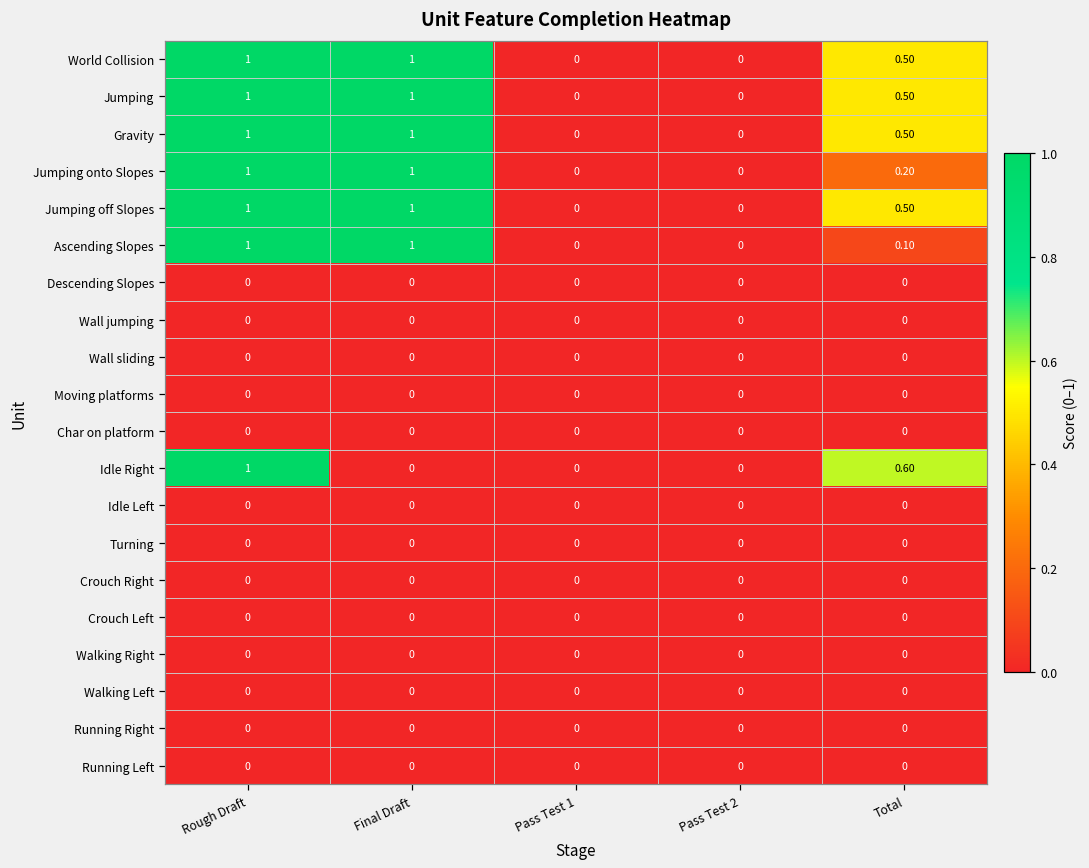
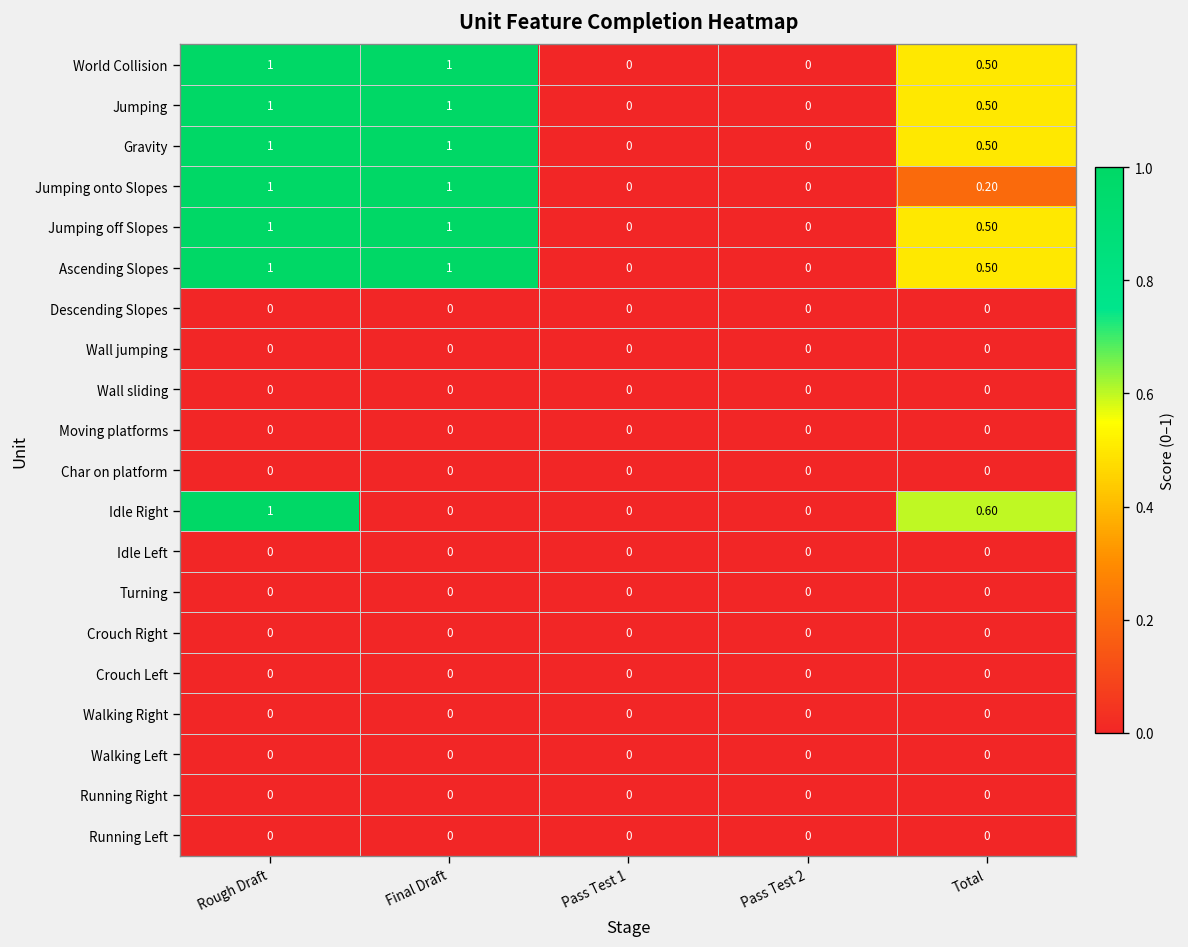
  {
    "World Collision": {
      "Rough Draft": 1,
      "Final Draft": 1,
      "Pass Test 1": 0,
      "Pass Test 2": 0,
      "Total": 0.50
    },
    "Jumping": {
      "Rough Draft": 1,
      "Final Draft": 1,
      "Pass Test 1": 0,
      "Pass Test 2": 0,
      "Total": 0.50
    },
    "Gravity": {
      "Rough Draft": 1,
      "Final Draft": 1,
      "Pass Test 1": 0,
      "Pass Test 2": 0,
      "Total": 0.50
    },
    "Jumping onto Slopes": {
      "Rough Draft": 1,
      "Final Draft": 1,
      "Pass Test 1": 0,
      "Pass Test 2": 0,
      "Total": 0.20
    },
    "Jumping off Slopes": {
      "Rough Draft": 1,
      "Final Draft": 1,
      "Pass Test 1": 0,
      "Pass Test 2": 0,
      "Total": 0.50
    },
    "Ascending Slopes": {
      "Rough Draft": 1,
      "Final Draft": 1,
      "Pass Test 1": 0,
      "Pass Test 2": 0,
-     "Total": 0.10
+     "Total": 0.50
    },
    "Descending Slopes": {
      "Rough Draft": 0,
      "Final Draft": 0,
      "Pass Test 1": 0,
      "Pass Test 2": 0,
      "Total": 0
    },
    "Wall jumping": {
      "Rough Draft": 0,
      "Final Draft": 0,
      "Pass Test 1": 0,
      "Pass Test 2": 0,
      "Total": 0
    },
    "Wall sliding": {
      "Rough Draft": 0,
      "Final Draft": 0,
      "Pass Test 1": 0,
      "Pass Test 2": 0,
      "Total": 0
    },
    "Moving platforms": {
      "Rough Draft": 0,
      "Final Draft": 0,
      "Pass Test 1": 0,
      "Pass Test 2": 0,
      "Total": 0
    },
    "Char on platform": {
      "Rough Draft": 0,
      "Final Draft": 0,
      "Pass Test 1": 0,
      "Pass Test 2": 0,
      "Total": 0
    },
    "Idle Right": {
      "Rough Draft": 1,
      "Final Draft": 0,
      "Pass Test 1": 0,
      "Pass Test 2": 0,
      "Total": 0.60
    },
    "Idle Left": {
      "Rough Draft": 0,
      "Final Draft": 0,
      "Pass Test 1": 0,
      "Pass Test 2": 0,
      "Total": 0
    },
    "Turning": {
      "Rough Draft": 0,
      "Final Draft": 0,
      "Pass Test 1": 0,
      "Pass Test 2": 0,
      "Total": 0
    },
    "Crouch Right": {
      "Rough Draft": 0,
      "Final Draft": 0,
      "Pass Test 1": 0,
      "Pass Test 2": 0,
      "Total": 0
    },
    "Crouch Left": {
      "Rough Draft": 0,
      "Final Draft": 0,
      "Pass Test 1": 0,
      "Pass Test 2": 0,
      "Total": 0
    },
    "Walking Right": {
      "Rough Draft": 0,
      "Final Draft": 0,
      "Pass Test 1": 0,
      "Pass Test 2": 0,
      "Total": 0
    },
    "Walking Left": {
      "Rough Draft": 0,
      "Final Draft": 0,
      "Pass Test 1": 0,
      "Pass Test 2": 0,
      "Total": 0
    },
    "Running Right": {
      "Rough Draft": 0,
      "Final Draft": 0,
      "Pass Test 1": 0,
      "Pass Test 2": 0,
      "Total": 0
    },
    "Running Left": {
      "Rough Draft": 0,
      "Final Draft": 0,
      "Pass Test 1": 0,
      "Pass Test 2": 0,
      "Total": 0
    }
  }
